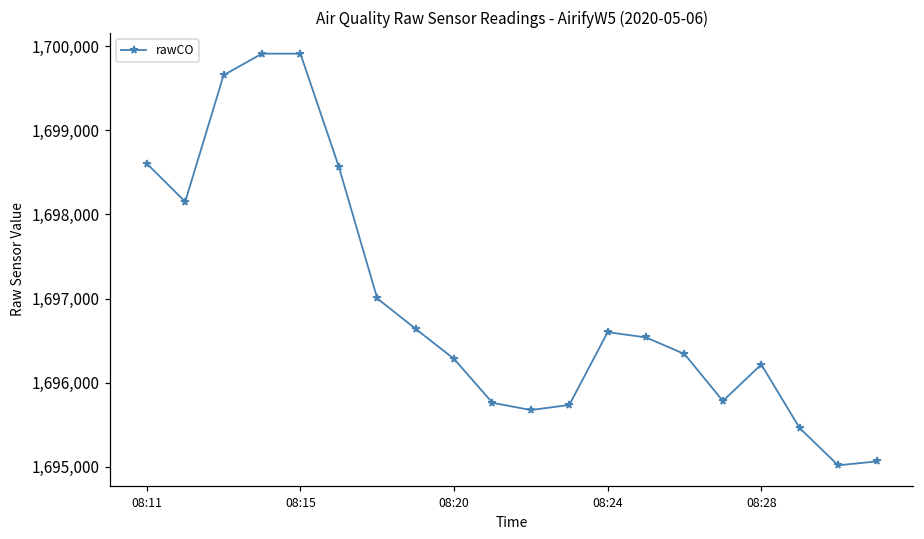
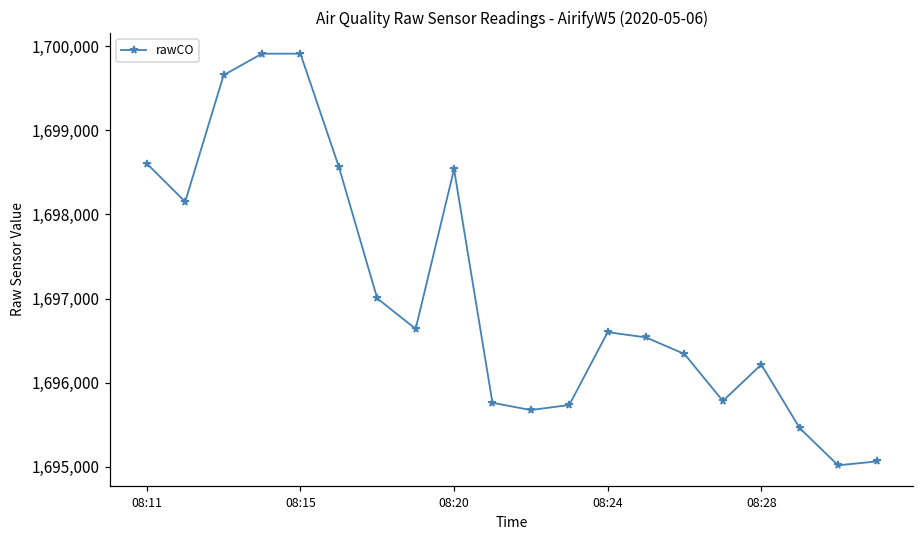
  {
    "08:11": "1,698,600",
    "08:15": "1,699,900",
-   "08:20": "1,696,300",
+   "08:20": "1,698,500",
    "08:24": "1,696,600",
    "08:28": "1,696,200"
  }
